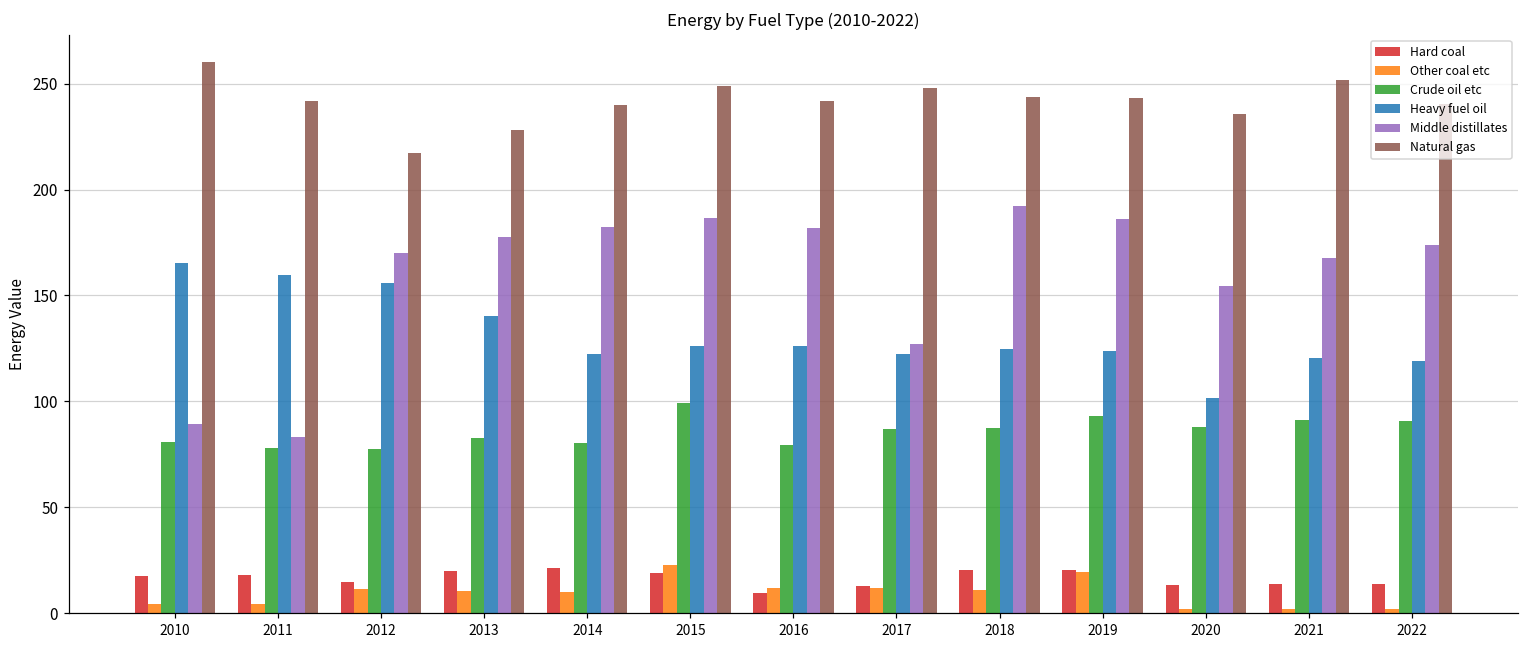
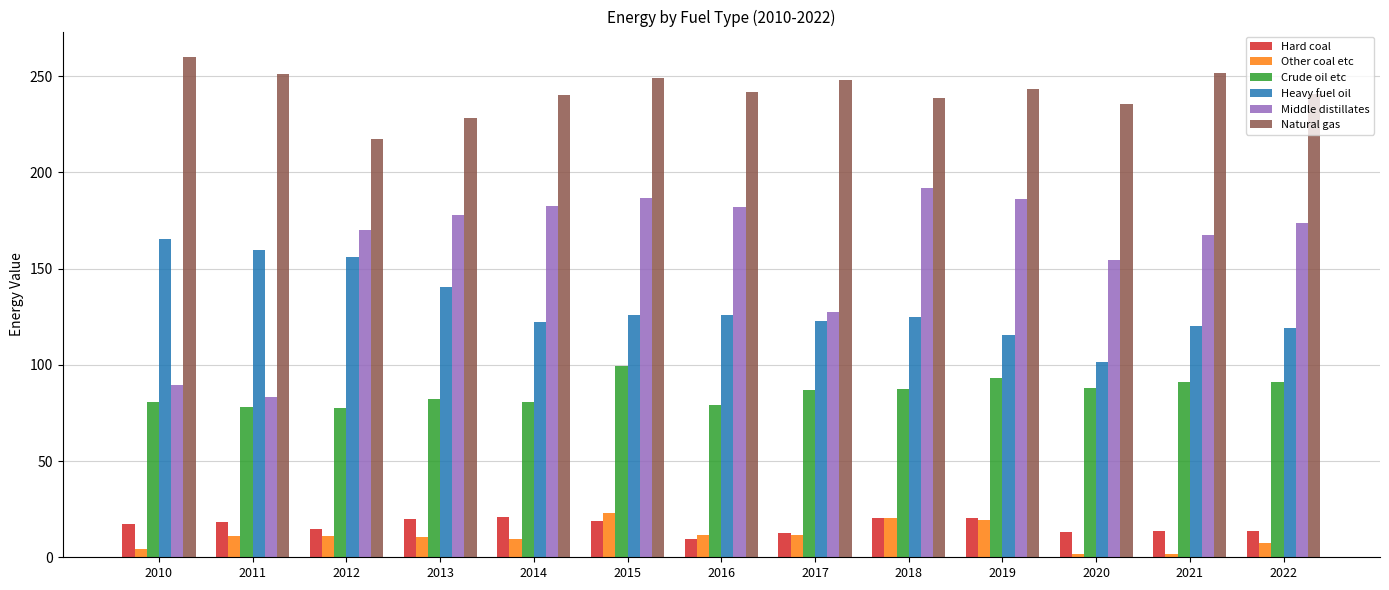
  {
    "Hard coal": {
      "2010": 17,
      "2011": 18,
      "2012": 15,
      "2013": 20,
      "2014": 21,
      "2015": 19,
      "2016": 10,
      "2017": 13,
      "2018": 20,
      "2019": 21,
      "2020": 13,
      "2021": 14,
      "2022": 14
    },
    "Other coal etc": {
      "2010": 4,
-     "2011": 4,
+     "2011": 11,
      "2012": 11,
      "2013": 10,
      "2014": 10,
      "2015": 23,
      "2016": 12,
      "2017": 12,
-     "2018": 11,
+     "2018": 20,
      "2019": 19,
      "2020": 2,
      "2021": 2,
-     "2022": 2
+     "2022": 8
    },
    "Crude oil etc": {
      "2010": 81,
      "2011": 78,
      "2012": 77,
      "2013": 82,
      "2014": 81,
      "2015": 99,
      "2016": 79,
      "2017": 87,
      "2018": 87,
      "2019": 93,
      "2020": 88,
      "2021": 91,
      "2022": 91
    },
    "Heavy fuel oil": {
      "2010": 165,
      "2011": 159,
      "2012": 156,
      "2013": 140,
      "2014": 122,
      "2015": 126,
      "2016": 126,
      "2017": 123,
      "2018": 125,
-     "2019": 124,
+     "2019": 115,
      "2020": 102,
      "2021": 120,
      "2022": 119
    },
    "Middle distillates": {
      "2010": 89,
      "2011": 83,
      "2012": 170,
      "2013": 178,
      "2014": 182,
      "2015": 187,
      "2016": 182,
      "2017": 127,
      "2018": 192,
      "2019": 186,
      "2020": 155,
      "2021": 168,
      "2022": 174
    },
    "Natural gas": {
      "2010": 260,
-     "2011": 242,
+     "2011": 251,
      "2012": 217,
      "2013": 228,
      "2014": 240,
      "2015": 249,
      "2016": 242,
      "2017": 248,
-     "2018": 244,
+     "2018": 239,
      "2019": 243,
      "2020": 236,
      "2021": 252
    }
  }
